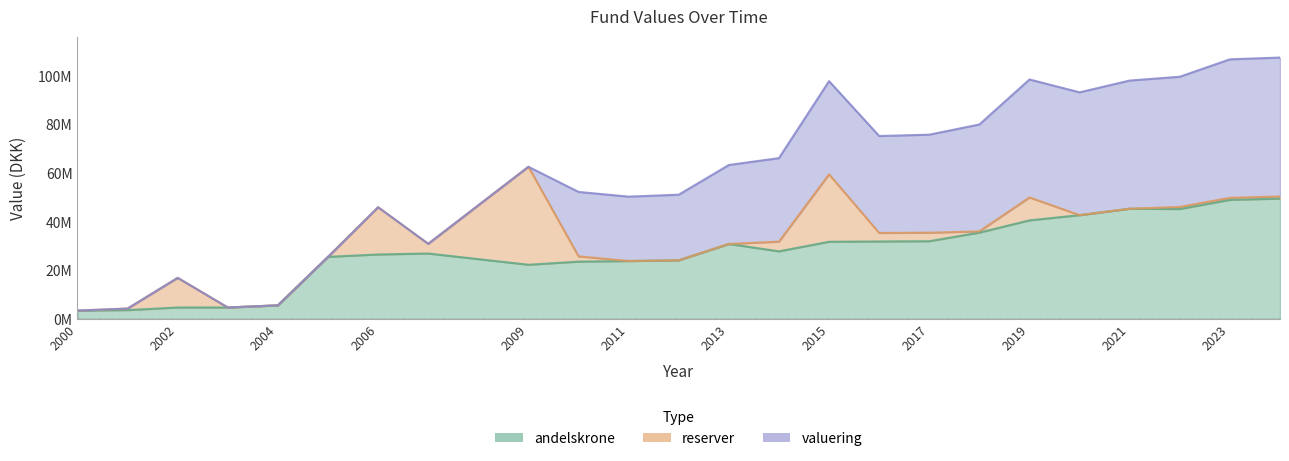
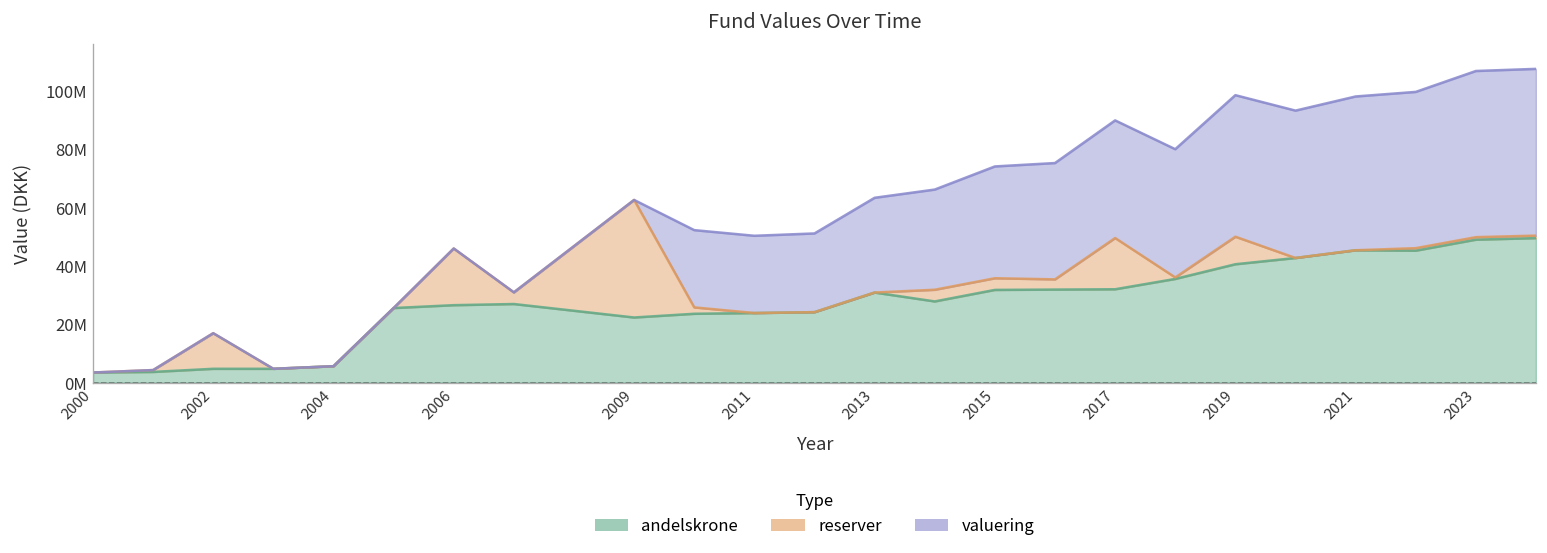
  {
    "reserver": {
-     "2015": 28000000,
-     "2017": 4000000,
+     "2015": 4000000,
+     "2017": 18000000,
      "2019": 9000000
    }
  }
